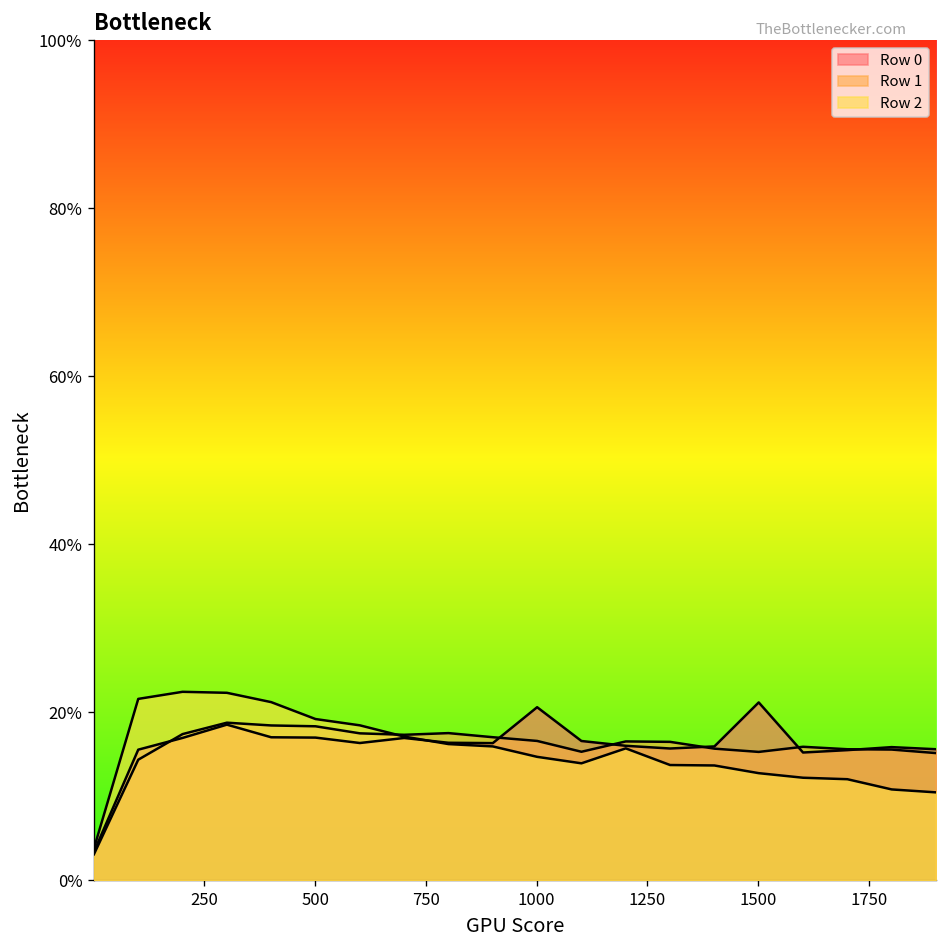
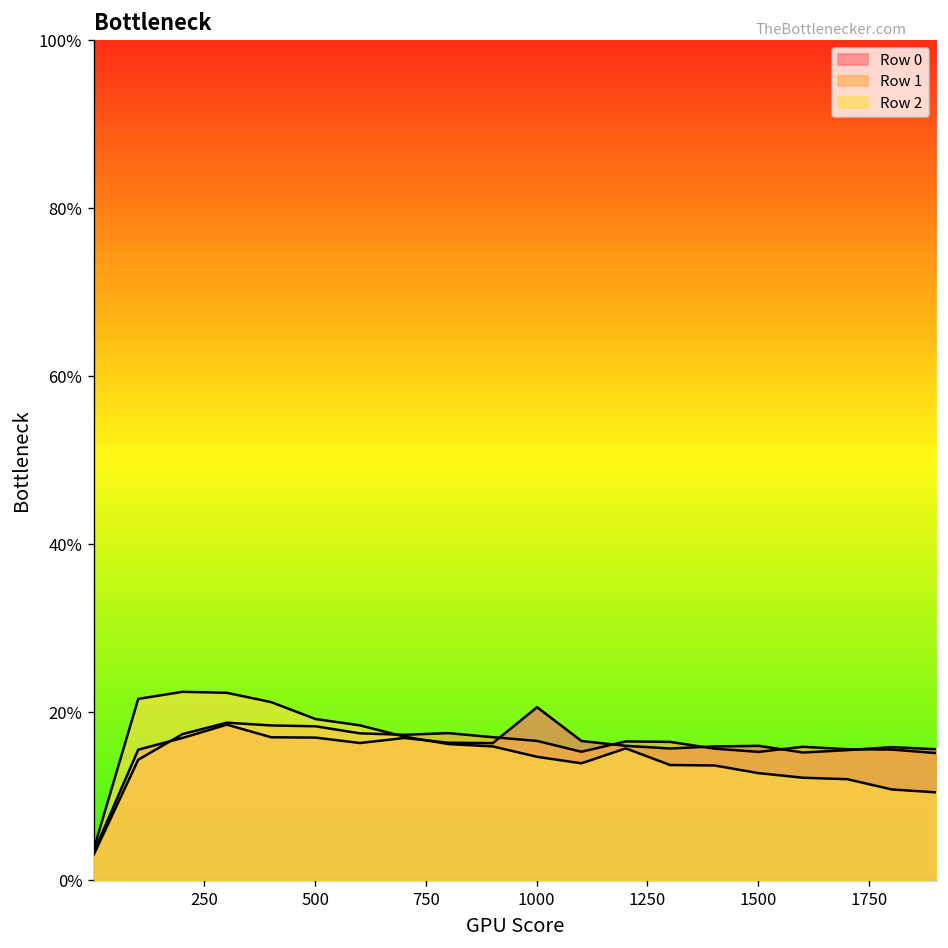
  {
    "Row 0": {
      "500": "17%",
      "1000": "21%",
-     "1500": "21%"
+     "1500": "16%"
    }
  }
